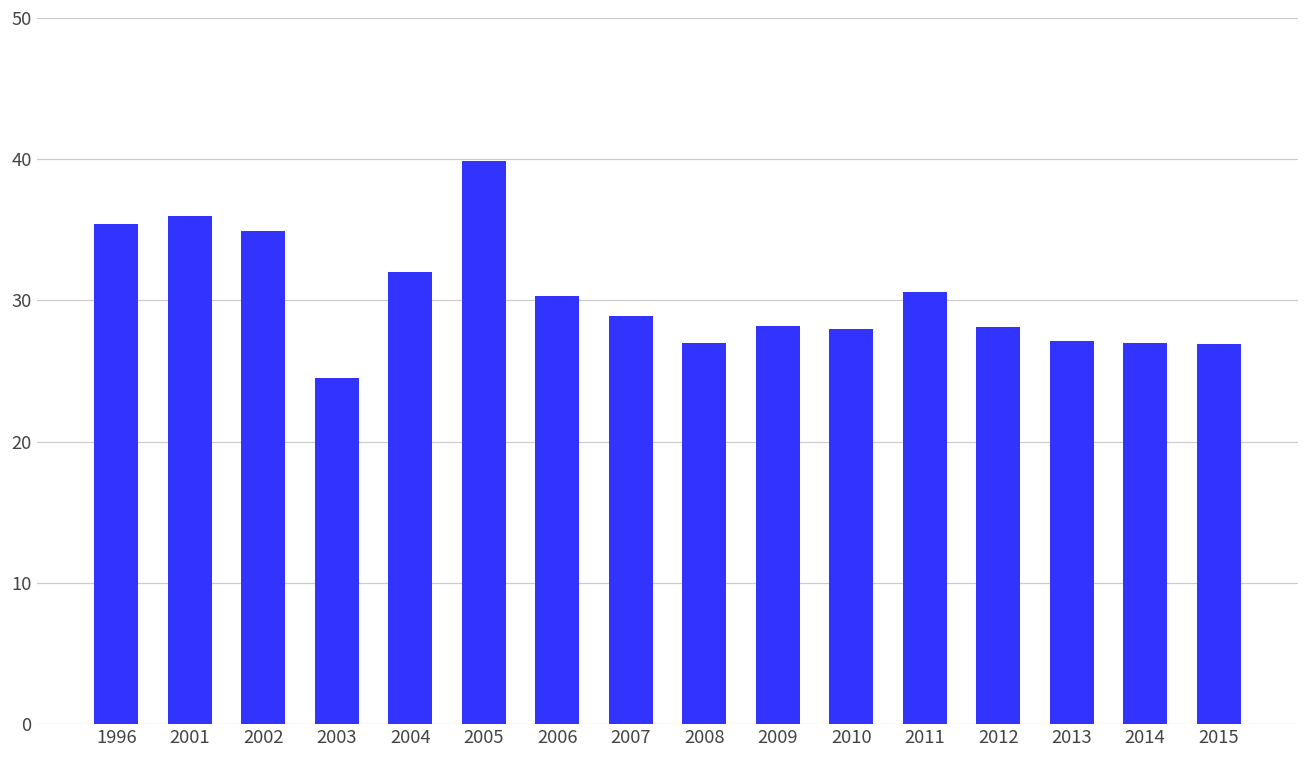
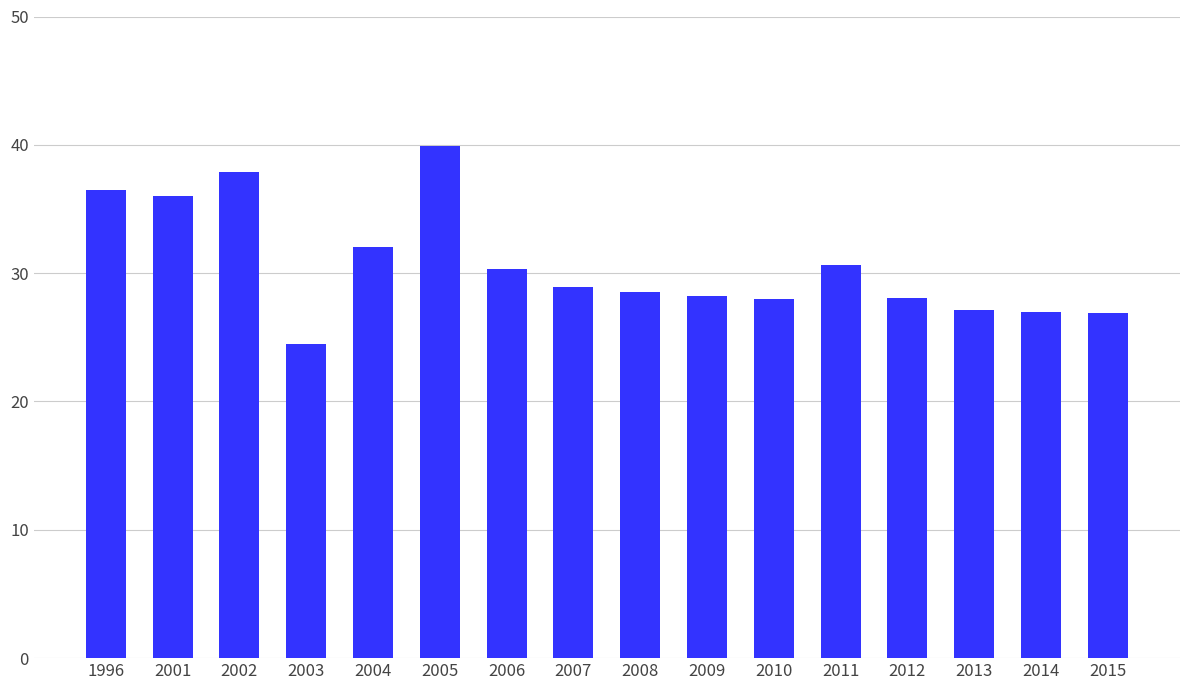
  {
-   "1996": 35.4,
+   "1996": 36.5,
    "2001": 36.0,
-   "2002": 34.9,
+   "2002": 37.9,
    "2003": 24.5,
    "2004": 32.0,
    "2005": 39.9,
    "2006": 30.3,
    "2007": 28.9,
-   "2008": 27.0,
+   "2008": 28.5,
    "2009": 28.2,
    "2010": 28.0,
    "2011": 30.6,
    "2012": 28.1,
    "2013": 27.1,
    "2014": 27.0,
    "2015": 26.9
  }
